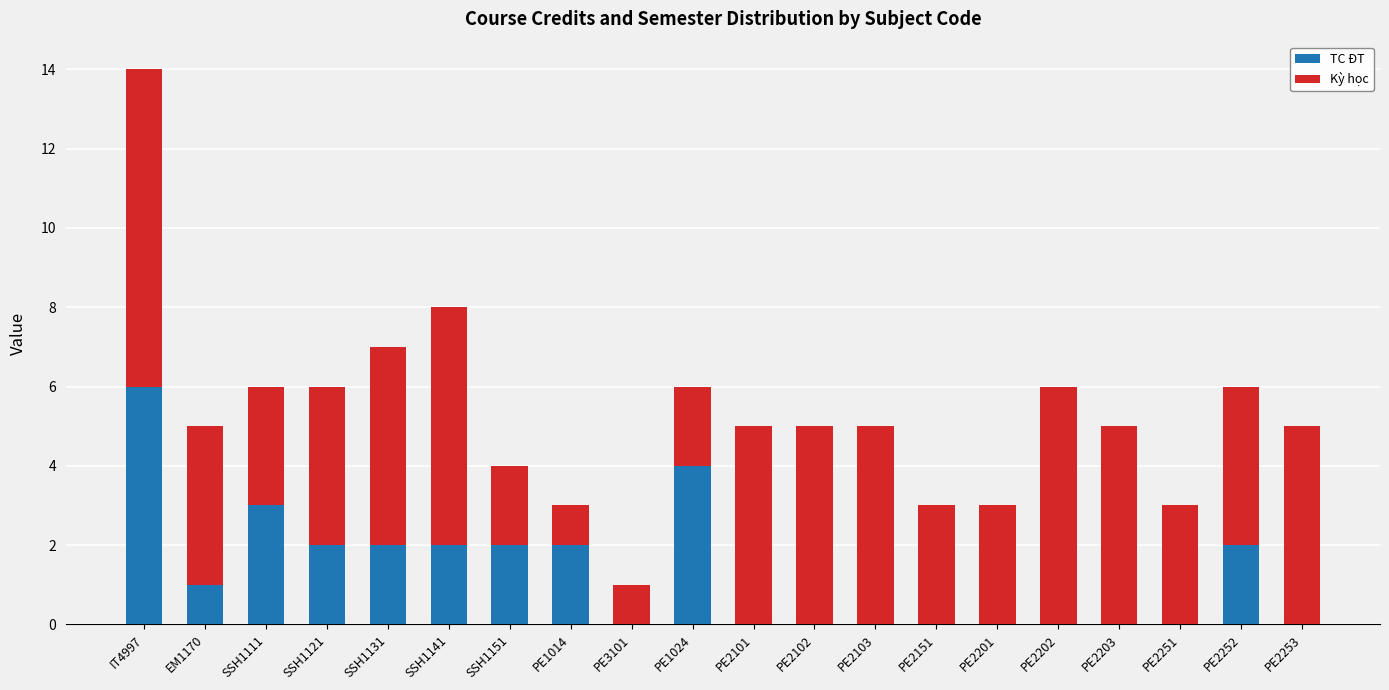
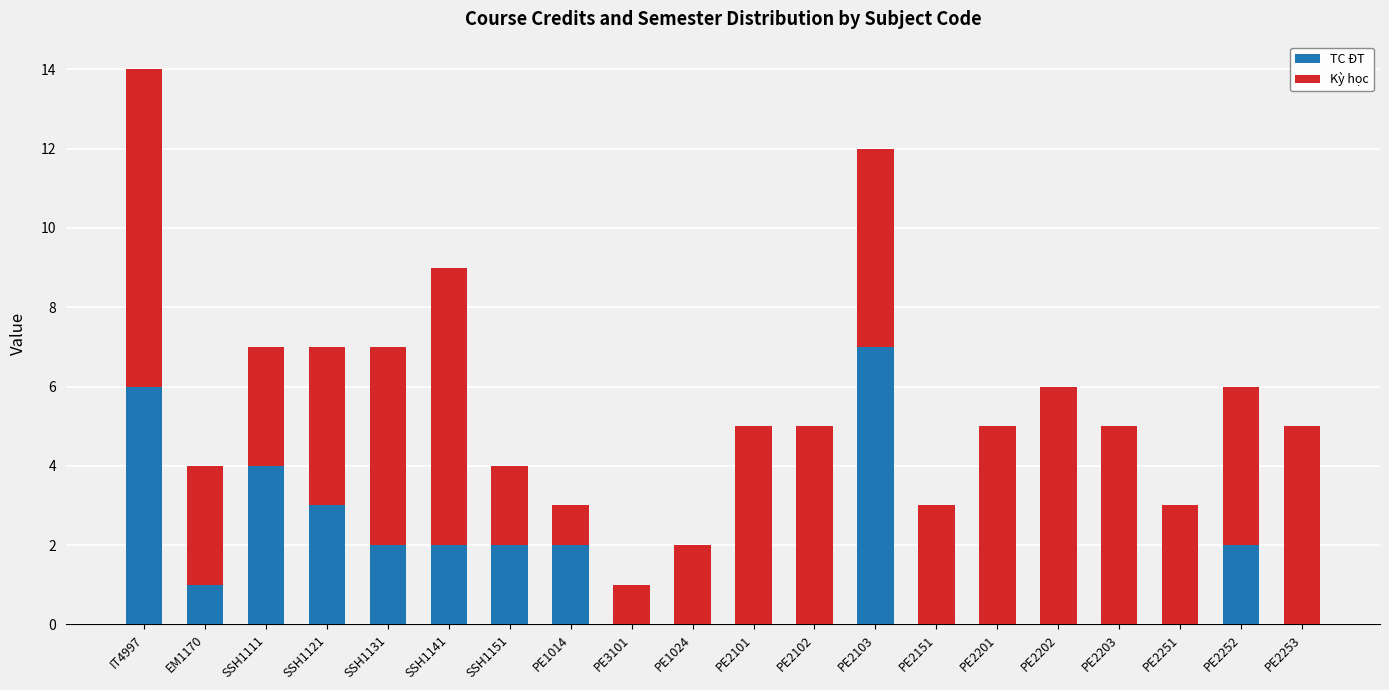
  {
    "TC ĐT": {
      "IT4997": 6,
      "EM1170": 1,
-     "SSH1111": 3,
-     "SSH1121": 2,
+     "SSH1111": 4,
+     "SSH1121": 3,
      "SSH1131": 2,
      "SSH1141": 2,
      "SSH1151": 2,
      "PE1014": 2,
      "PE3101": 0,
-     "PE1024": 4,
+     "PE1024": 0,
      "PE2101": 0,
      "PE2102": 0,
-     "PE2103": 0,
+     "PE2103": 7,
      "PE2151": 0,
      "PE2201": 0,
      "PE2202": 0,
      "PE2203": 0,
      "PE2251": 0,
      "PE2252": 2,
      "PE2253": 0
    },
    "Kỳ học": {
-     "EM1170": 4,
-     "SSH1141": 6,
-     "PE2201": 3
+     "EM1170": 3,
+     "SSH1141": 7,
+     "PE2201": 5
    }
  }
